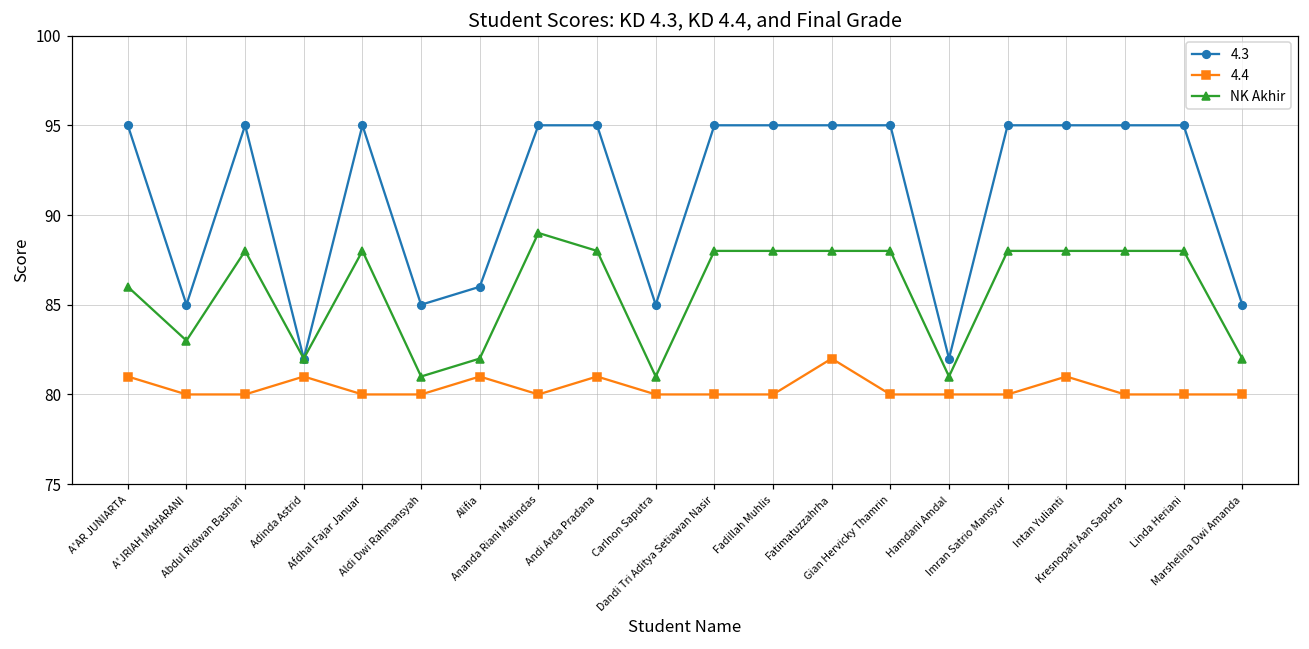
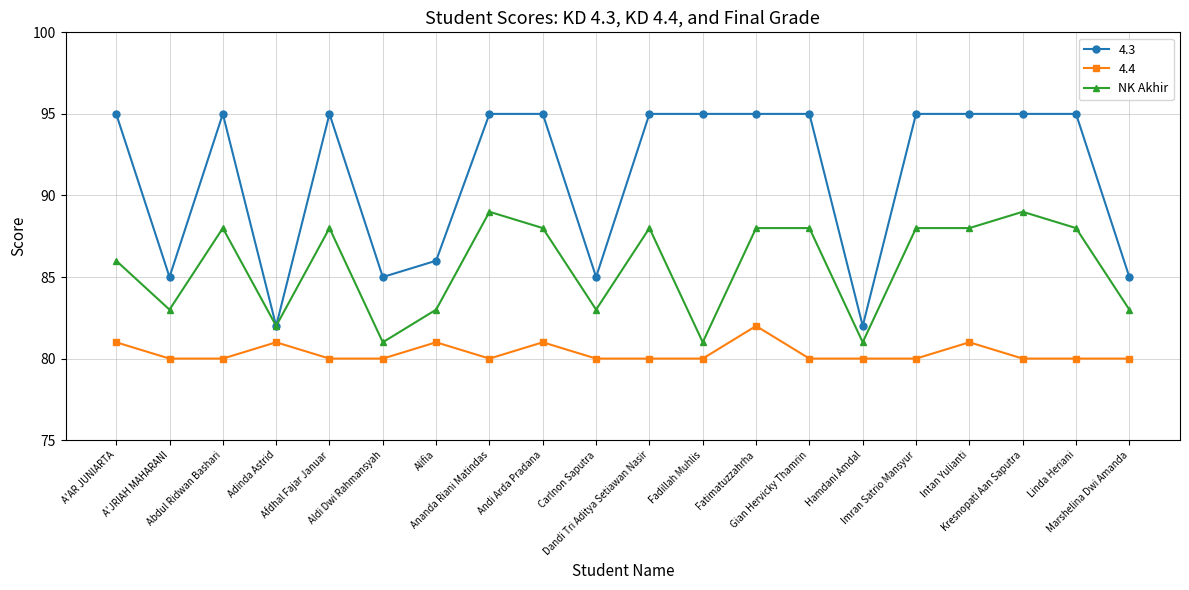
  {
    "4.3": {
      "A'AR JUNIARTA": 95,
      "A'JRIAH MAHARANI": 85,
      "Abdul Ridwan Bashari": 95,
      "Afdhal Fajar Januar": 95,
      "Aldi Dwi Rahmansyah": 85,
      "Alifia": 86,
      "Ananda Riani Matindas": 95,
      "Andi Arda Pradana": 95,
      "Carlnon Saputra": 85,
      "Dandi Tri Aditya Setiawan Nasir": 95,
      "Fadillah Muhlis": 95,
      "Fatimatuzzahrha": 95,
      "Gian Hervicky Thamrin": 95,
      "Hamdani Amdal": 82,
      "Imran Satrio Mansyur": 95,
      "Intan Yulianti": 95,
      "Kresnopati Aan Saputra": 95,
      "Linda Heriani": 95,
      "Marshelina Dwi Amanda": 85
    },
    "4.4": {
      "A'AR JUNIARTA": 81,
      "A'JRIAH MAHARANI": 80,
      "Abdul Ridwan Bashari": 80,
      "Adinda Astrid": 81,
      "Afdhal Fajar Januar": 80,
      "Aldi Dwi Rahmansyah": 80,
      "Alifia": 81,
      "Ananda Riani Matindas": 80,
      "Andi Arda Pradana": 81,
      "Carlnon Saputra": 80,
      "Dandi Tri Aditya Setiawan Nasir": 80,
      "Fadillah Muhlis": 80,
      "Fatimatuzzahrha": 82,
      "Gian Hervicky Thamrin": 80,
      "Hamdani Amdal": 80,
      "Imran Satrio Mansyur": 80,
      "Intan Yulianti": 81,
      "Kresnopati Aan Saputra": 80,
      "Linda Heriani": 80,
      "Marshelina Dwi Amanda": 80
    },
    "NK Akhir": {
      "A'AR JUNIARTA": 86,
      "A'JRIAH MAHARANI": 83,
      "Abdul Ridwan Bashari": 88,
      "Afdhal Fajar Januar": 88,
      "Aldi Dwi Rahmansyah": 81,
-     "Alifia": 82,
+     "Alifia": 83,
      "Ananda Riani Matindas": 89,
      "Andi Arda Pradana": 88,
-     "Carlnon Saputra": 81,
+     "Carlnon Saputra": 83,
      "Dandi Tri Aditya Setiawan Nasir": 88,
-     "Fadillah Muhlis": 88,
+     "Fadillah Muhlis": 81,
      "Fatimatuzzahrha": 88,
      "Gian Hervicky Thamrin": 88,
      "Hamdani Amdal": 81,
      "Imran Satrio Mansyur": 88,
      "Intan Yulianti": 88,
-     "Kresnopati Aan Saputra": 88,
+     "Kresnopati Aan Saputra": 89,
      "Linda Heriani": 88,
-     "Marshelina Dwi Amanda": 82
+     "Marshelina Dwi Amanda": 83
    }
  }
